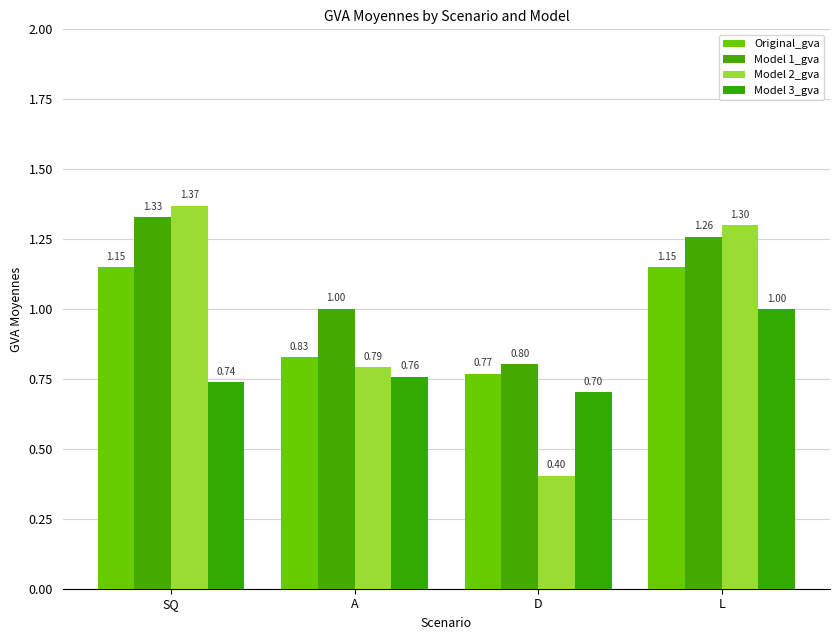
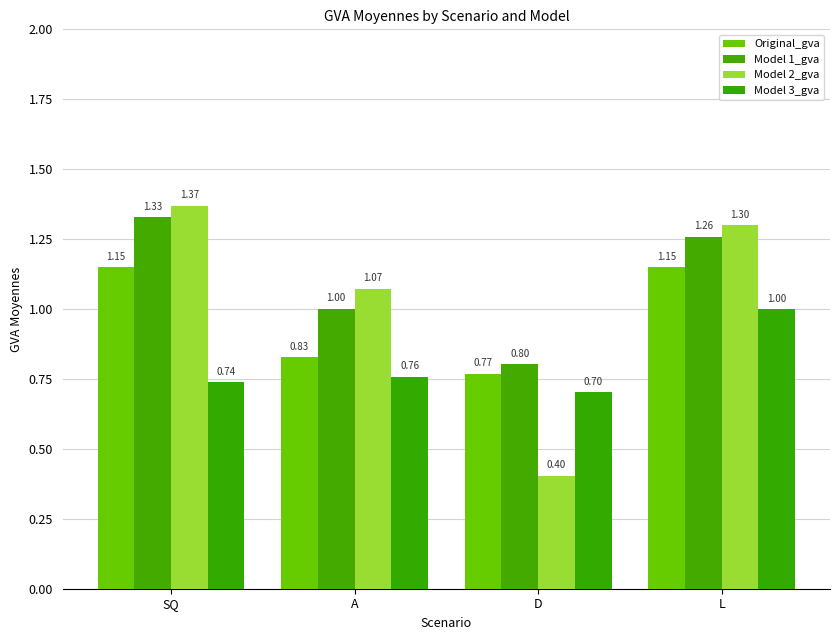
  {
    "Model 2_gva": {
      "SQ": 1.37,
-     "A": 0.79,
+     "A": 1.07,
      "D": 0.40,
      "L": 1.30
    }
  }
